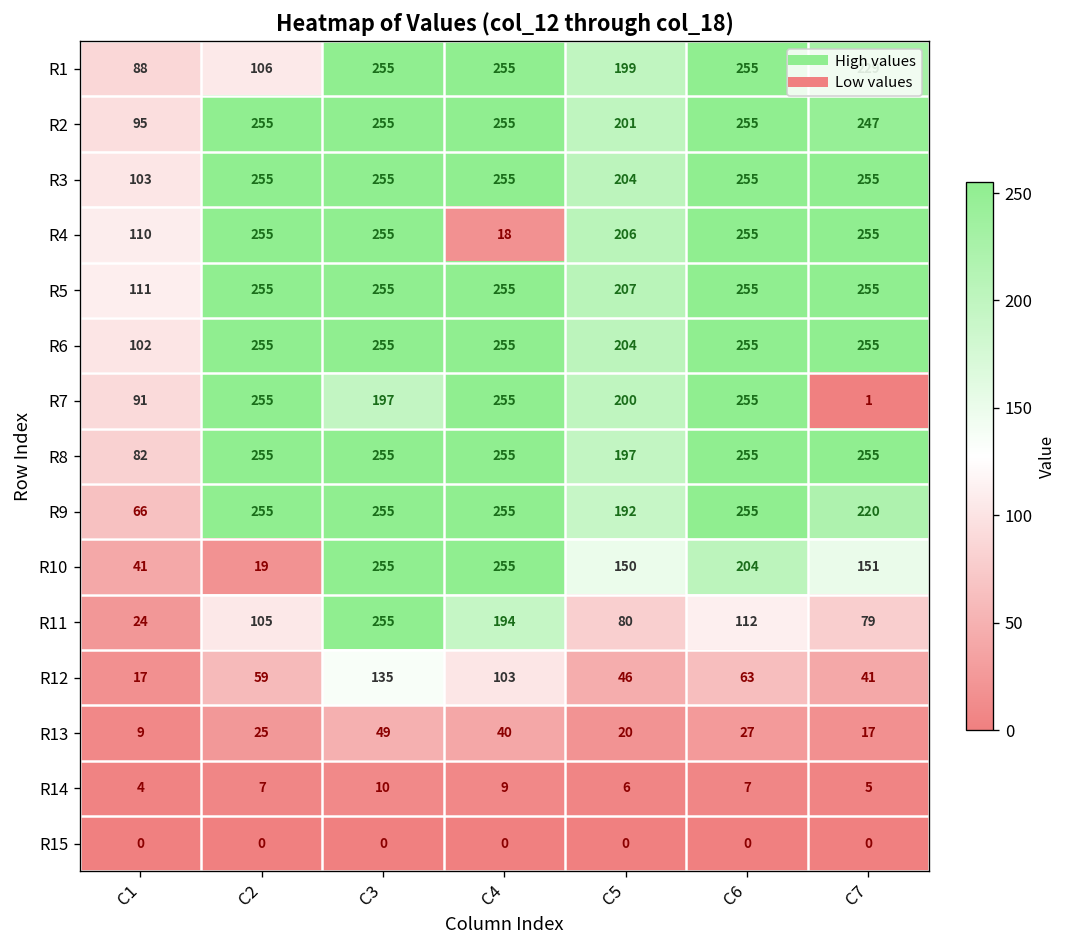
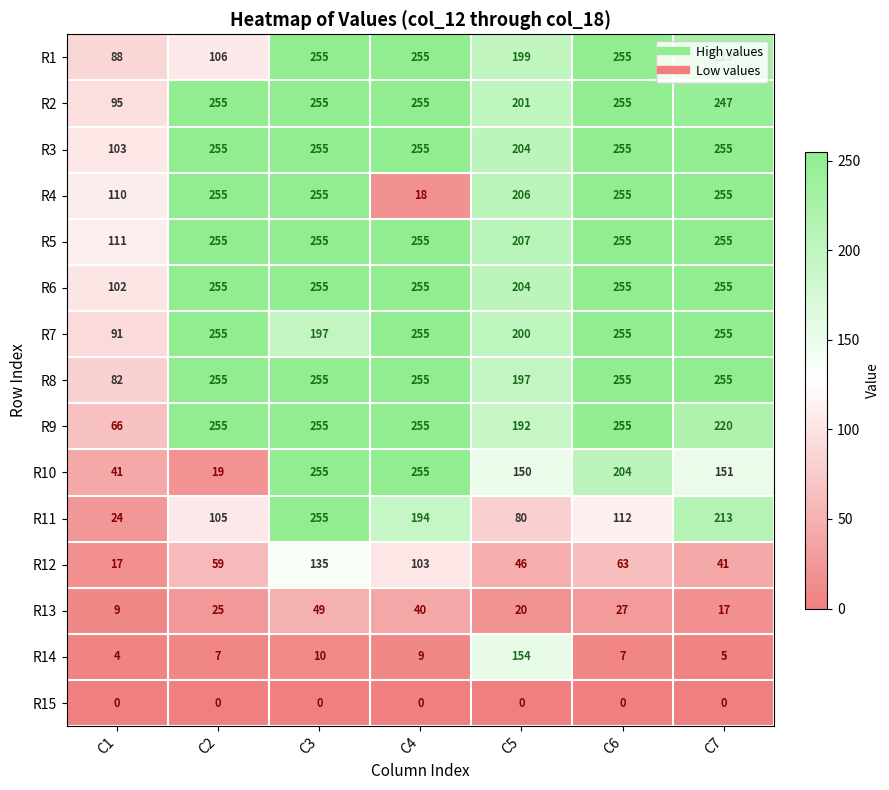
  {
    "R1": {
      "C1": 88,
      "C2": 106,
      "C3": 255,
      "C4": 255,
      "C5": 199,
      "C6": 255
    },
    "R2": {
      "C1": 95,
      "C2": 255,
      "C3": 255,
      "C4": 255,
      "C5": 201,
      "C6": 255,
      "C7": 247
    },
    "R3": {
      "C1": 103,
      "C2": 255,
      "C3": 255,
      "C4": 255,
      "C5": 204,
      "C6": 255,
      "C7": 255
    },
    "R4": {
      "C1": 110,
      "C2": 255,
      "C3": 255,
      "C4": 18,
      "C5": 206,
      "C6": 255,
      "C7": 255
    },
    "R5": {
      "C1": 111,
      "C2": 255,
      "C3": 255,
      "C4": 255,
      "C5": 207,
      "C6": 255,
      "C7": 255
    },
    "R6": {
      "C1": 102,
      "C2": 255,
      "C3": 255,
      "C4": 255,
      "C5": 204,
      "C6": 255,
      "C7": 255
    },
    "R7": {
      "C1": 91,
      "C2": 255,
      "C3": 197,
      "C4": 255,
      "C5": 200,
      "C6": 255,
-     "C7": 1
+     "C7": 255
    },
    "R8": {
      "C1": 82,
      "C2": 255,
      "C3": 255,
      "C4": 255,
      "C5": 197,
      "C6": 255,
      "C7": 255
    },
    "R9": {
      "C1": 66,
      "C2": 255,
      "C3": 255,
      "C4": 255,
      "C5": 192,
      "C6": 255,
      "C7": 220
    },
    "R10": {
      "C1": 41,
      "C2": 19,
      "C3": 255,
      "C4": 255,
      "C5": 150,
      "C6": 204,
      "C7": 151
    },
    "R11": {
      "C1": 24,
      "C2": 105,
      "C3": 255,
      "C4": 194,
      "C5": 80,
      "C6": 112,
-     "C7": 79
+     "C7": 213
    },
    "R12": {
      "C1": 17,
      "C2": 59,
      "C3": 135,
      "C4": 103,
      "C5": 46,
      "C6": 63,
      "C7": 41
    },
    "R13": {
      "C1": 9,
      "C2": 25,
      "C3": 49,
      "C4": 40,
      "C5": 20,
      "C6": 27,
      "C7": 17
    },
    "R14": {
      "C1": 4,
      "C2": 7,
      "C3": 10,
      "C4": 9,
-     "C5": 6,
+     "C5": 154,
      "C6": 7,
      "C7": 5
    },
    "R15": {
      "C1": 0,
      "C2": 0,
      "C3": 0,
      "C4": 0,
      "C5": 0,
      "C6": 0,
      "C7": 0
    }
  }
